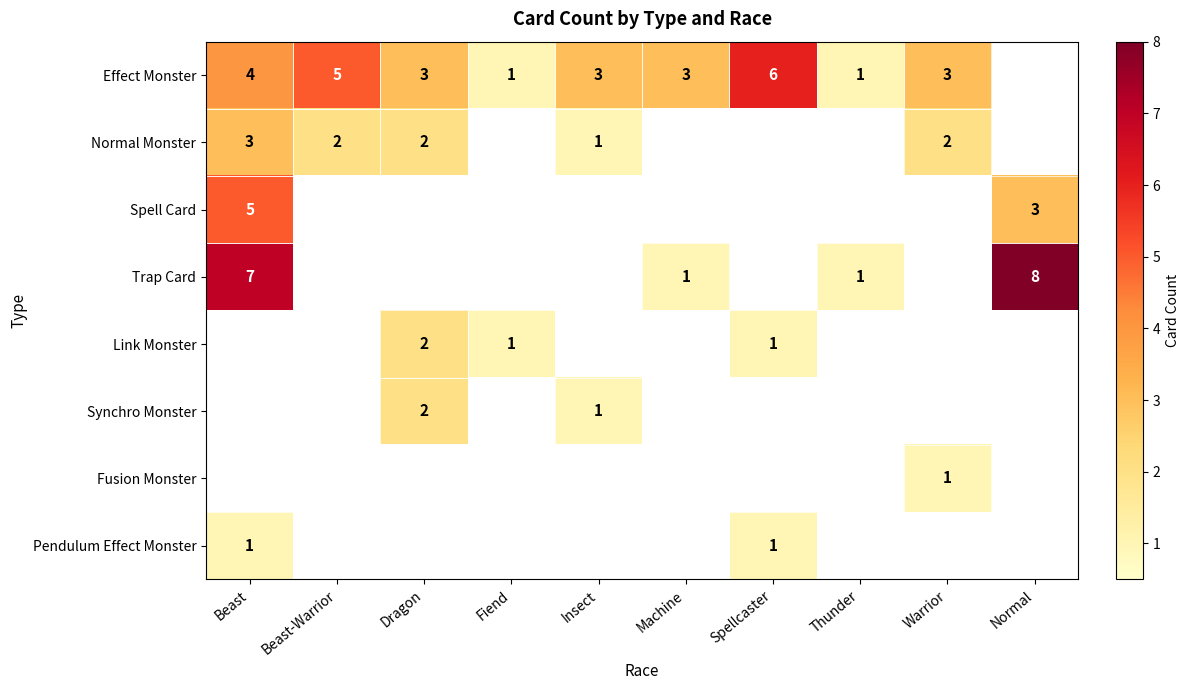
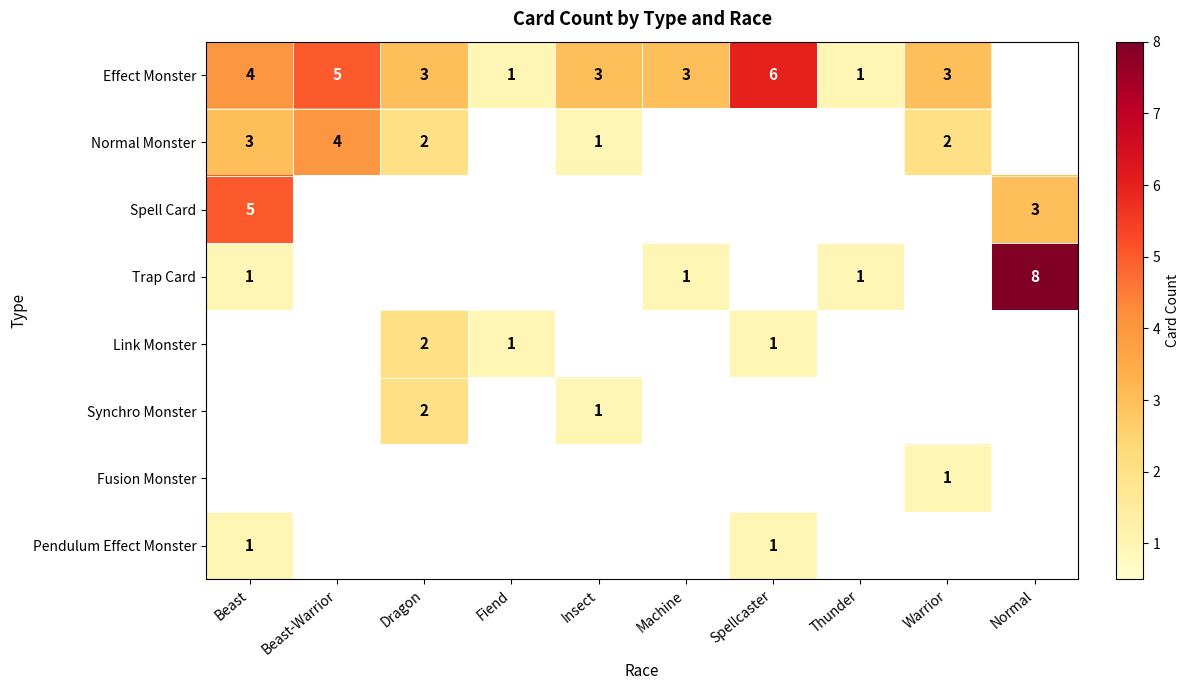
  {
    "Effect Monster": {
      "Beast": 4,
      "Beast-Warrior": 5,
      "Dragon": 3,
      "Fiend": 1,
      "Insect": 3,
      "Machine": 3,
      "Spellcaster": 6,
      "Thunder": 1,
      "Warrior": 3
    },
    "Normal Monster": {
      "Beast": 3,
-     "Beast-Warrior": 2,
+     "Beast-Warrior": 4,
      "Dragon": 2,
      "Insect": 1,
      "Warrior": 2
    },
    "Spell Card": {
      "Beast": 5,
      "Normal": 3
    },
    "Trap Card": {
-     "Beast": 7,
+     "Beast": 1,
      "Machine": 1,
      "Thunder": 1,
      "Normal": 8
    },
    "Link Monster": {
      "Dragon": 2,
      "Fiend": 1,
      "Spellcaster": 1
    },
    "Synchro Monster": {
      "Dragon": 2,
      "Insect": 1
    },
    "Fusion Monster": {
      "Warrior": 1
    },
    "Pendulum Effect Monster": {
      "Beast": 1,
      "Spellcaster": 1
    }
  }
